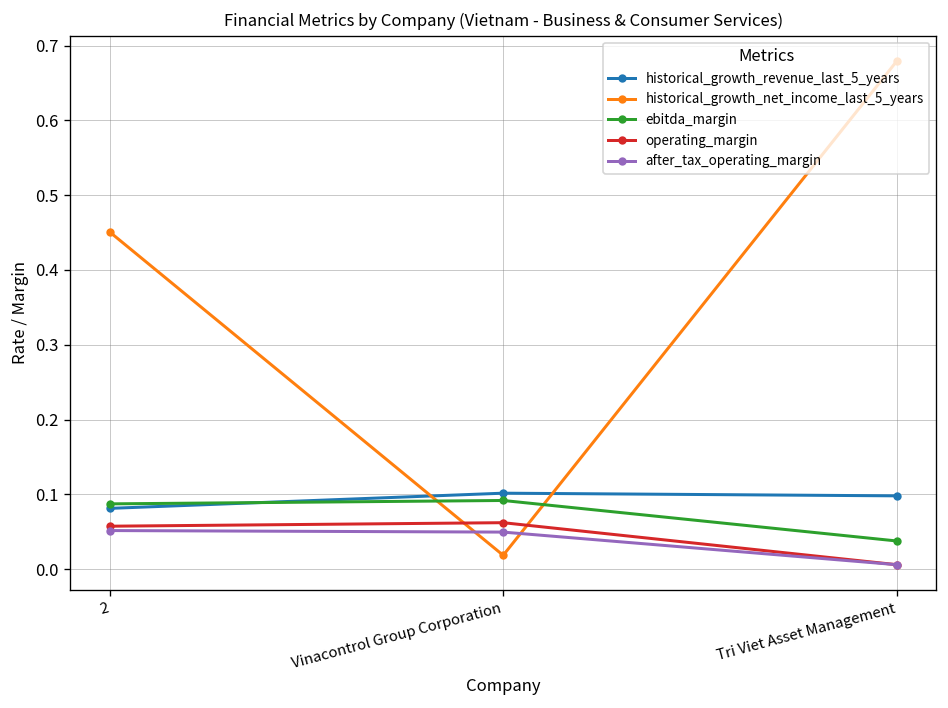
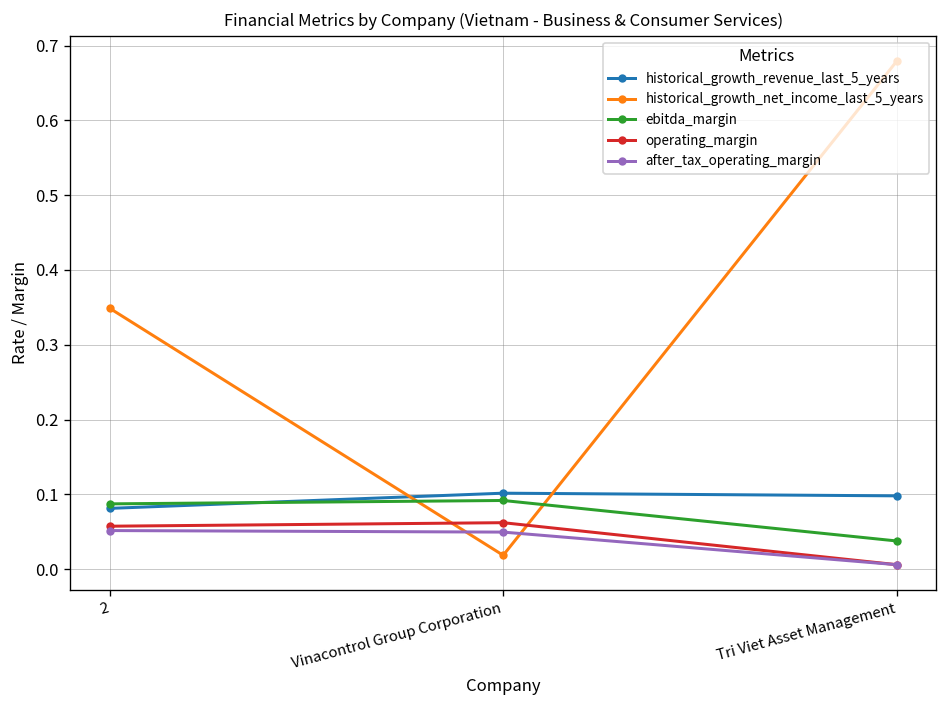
  {
    "historical_growth_revenue_last_5_years": {
      "2": 0.08,
      "Vinacontrol Group Corporation": 0.10,
      "Tri Viet Asset Management": 0.10
    },
    "historical_growth_net_income_last_5_years": {
-     "2": 0.45,
+     "2": 0.35,
      "Vinacontrol Group Corporation": 0.02
    },
    "ebitda_margin": {
      "2": 0.09,
      "Vinacontrol Group Corporation": 0.09,
      "Tri Viet Asset Management": 0.04
    },
    "operating_margin": {
      "2": 0.06,
      "Vinacontrol Group Corporation": 0.06
    },
    "after_tax_operating_margin": {
      "2": 0.05,
      "Vinacontrol Group Corporation": 0.05
    }
  }
